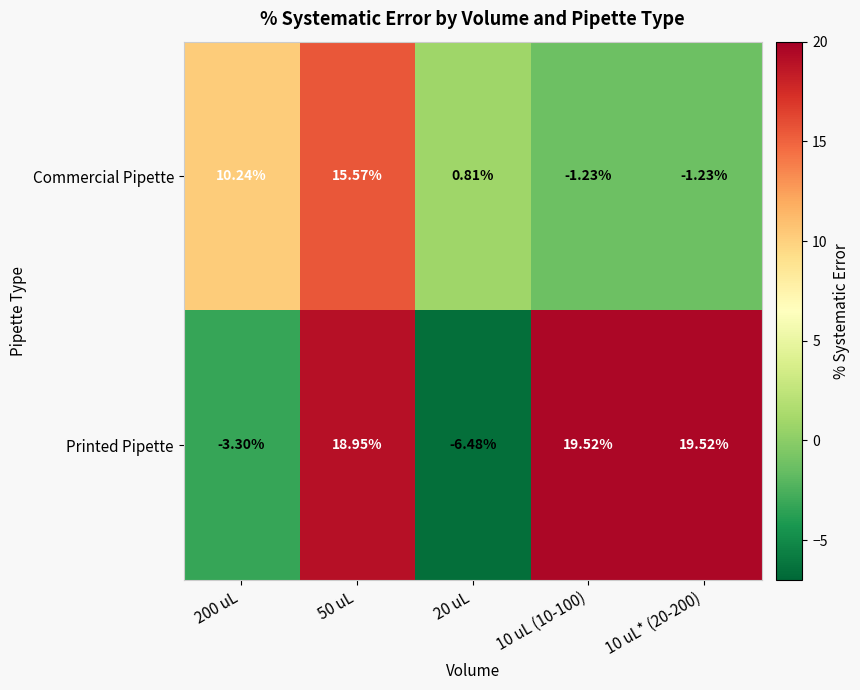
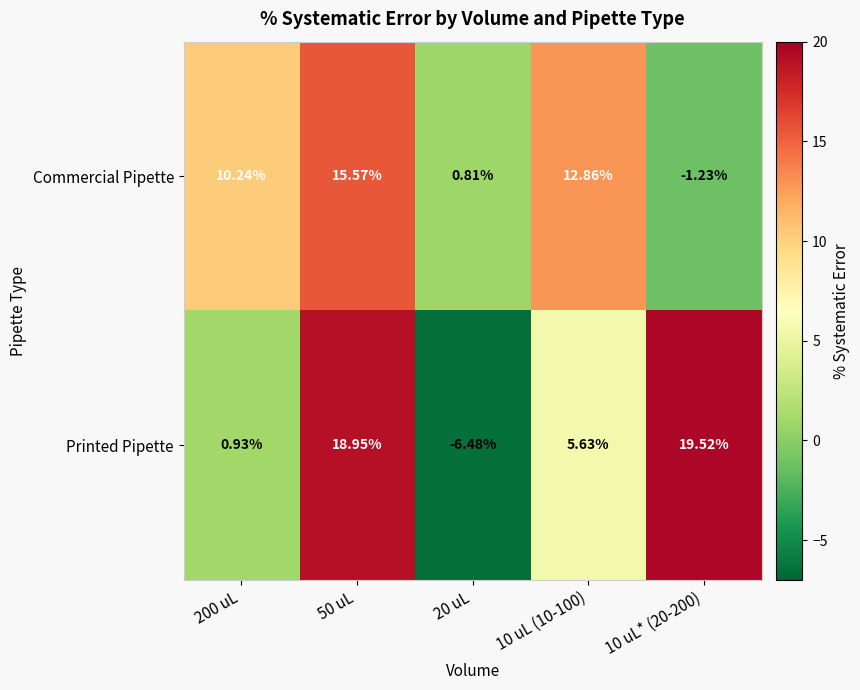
  {
    "Commercial Pipette": {
      "200 uL": "10.24%",
      "50 uL": "15.57%",
      "20 uL": "0.81%",
-     "10 uL (10-100)": "-1.23%",
+     "10 uL (10-100)": "12.86%",
      "10 uL* (20-200)": "-1.23%"
    },
    "Printed Pipette": {
-     "200 uL": "-3.30%",
+     "200 uL": "0.93%",
      "50 uL": "18.95%",
      "20 uL": "-6.48%",
-     "10 uL (10-100)": "19.52%",
+     "10 uL (10-100)": "5.63%",
      "10 uL* (20-200)": "19.52%"
    }
  }
